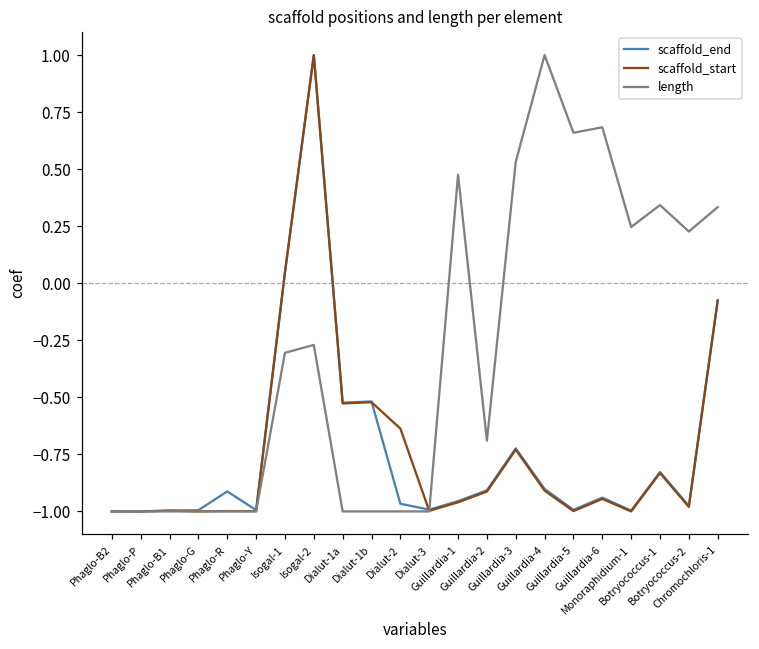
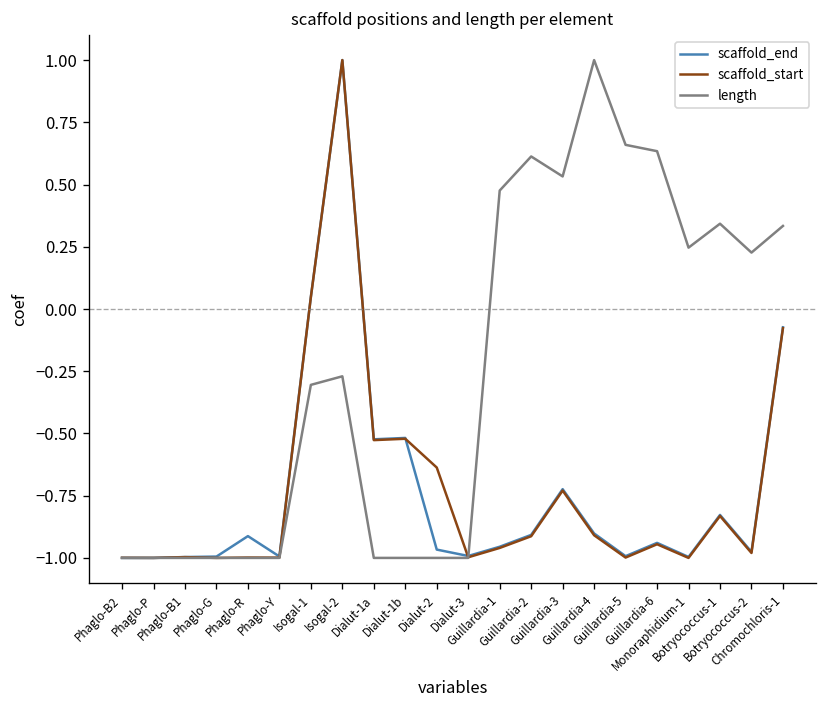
  {
    "scaffold_end": {
      "Phaglo-R": -0.91,
      "Dialut-2": -0.97
    },
    "scaffold_start": {
      "Dialut-2": -0.64
    },
    "length": {
      "Isogal-1": -0.30,
      "Isogal-2": -0.27,
      "Dialut-1a": -1.00,
      "Dialut-1b": -1.00,
      "Dialut-2": -1.00,
      "Guillardia-1": 0.48,
-     "Guillardia-2": -0.69,
+     "Guillardia-2": 0.61,
      "Guillardia-3": 0.53,
      "Guillardia-4": 1.00,
      "Guillardia-5": 0.66,
-     "Guillardia-6": 0.68,
+     "Guillardia-6": 0.63,
      "Monoraphidium-1": 0.25,
      "Botryococcus-1": 0.34,
      "Botryococcus-2": 0.23,
      "Chromochloris-1": 0.33
    }
  }
